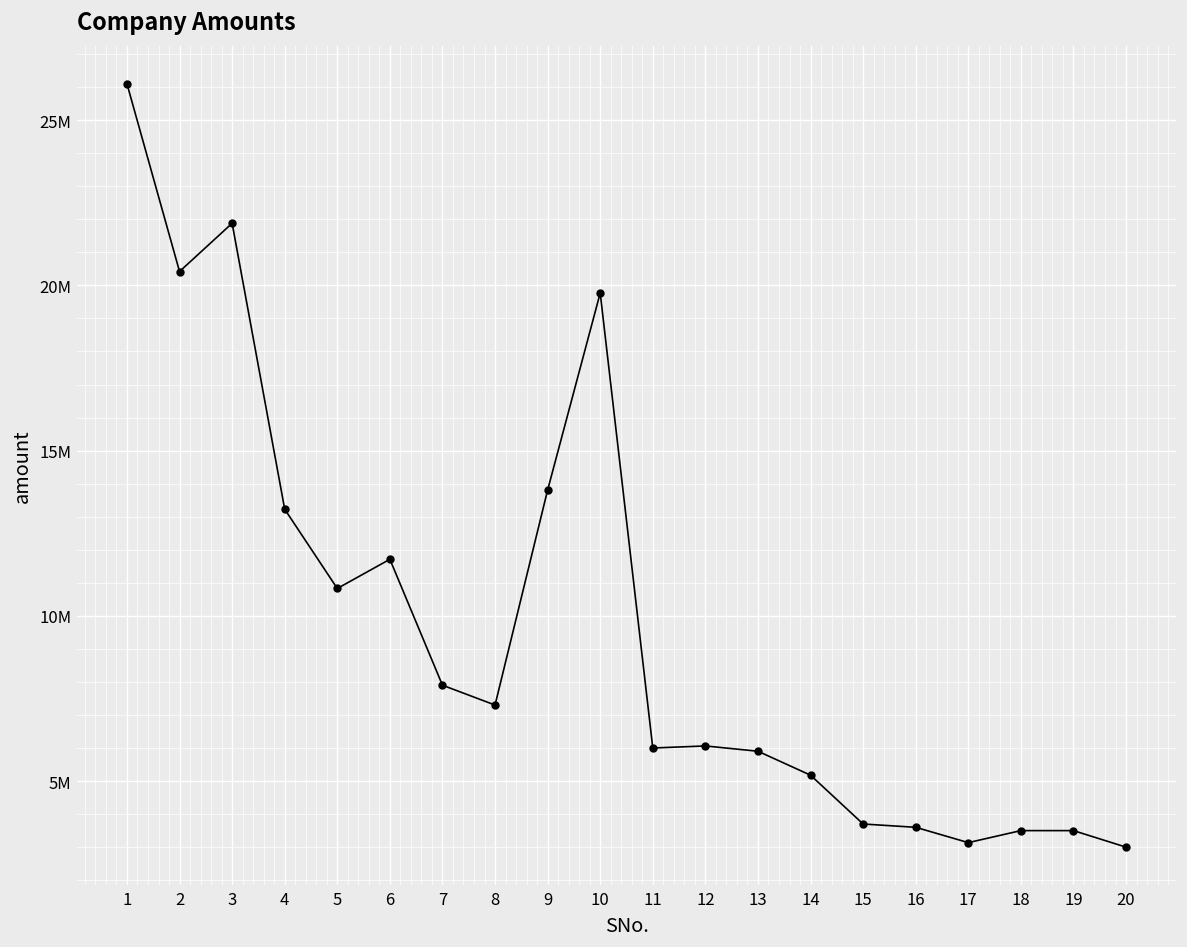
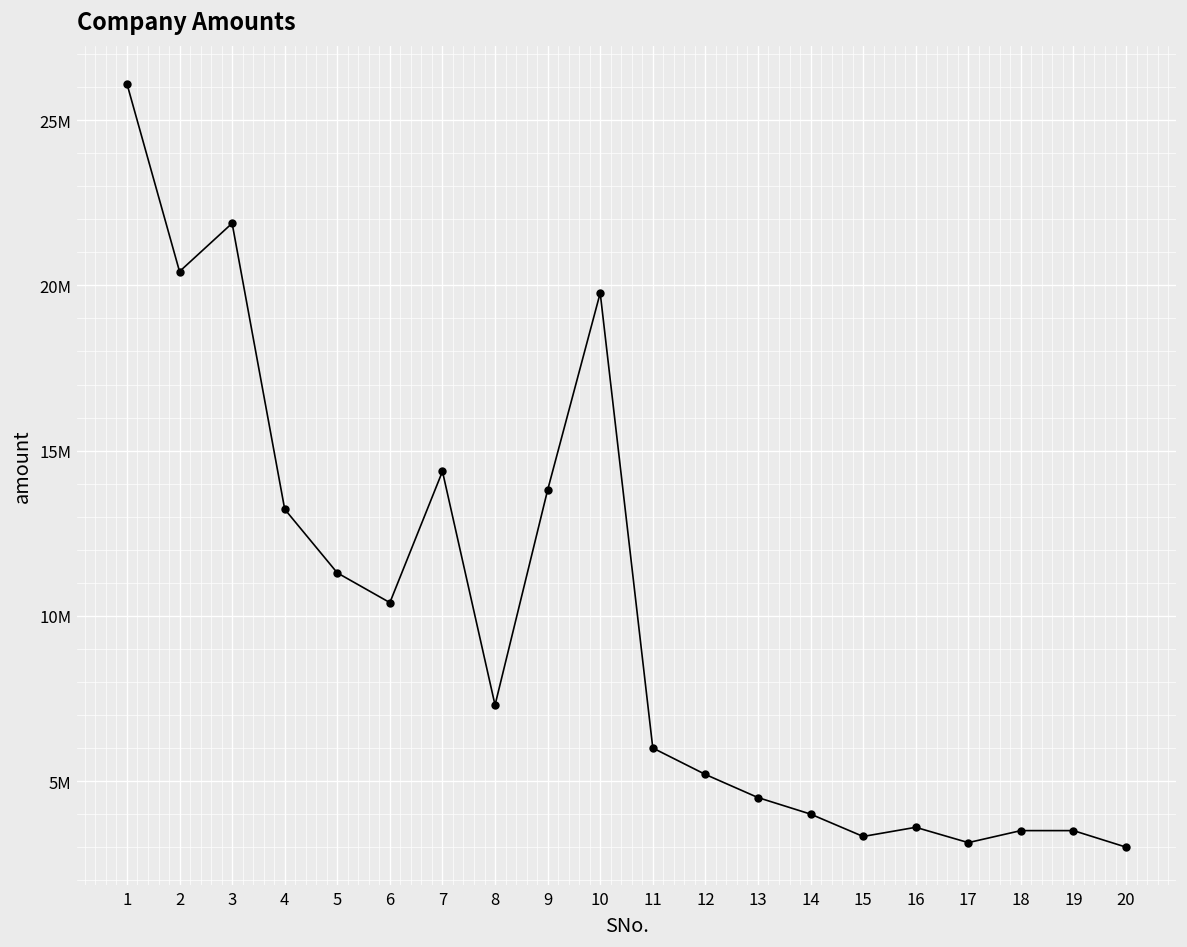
  {
    "1": 26100000,
    "2": 20400000,
    "3": 21900000,
    "4": 13200000,
-   "5": 10800000,
-   "6": 11700000,
-   "7": 7900000,
+   "5": 11300000,
+   "6": 10400000,
+   "7": 14400000,
    "8": 7300000,
    "9": 13800000,
    "10": 19800000,
    "11": 6000000,
-   "12": 6100000,
-   "13": 5900000,
-   "14": 5200000,
-   "15": 3700000,
+   "12": 5200000,
+   "13": 4500000,
+   "14": 4000000,
+   "15": 3300000,
    "16": 3600000,
    "17": 3100000,
    "18": 3500000,
    "19": 3500000,
    "20": 3000000
  }
